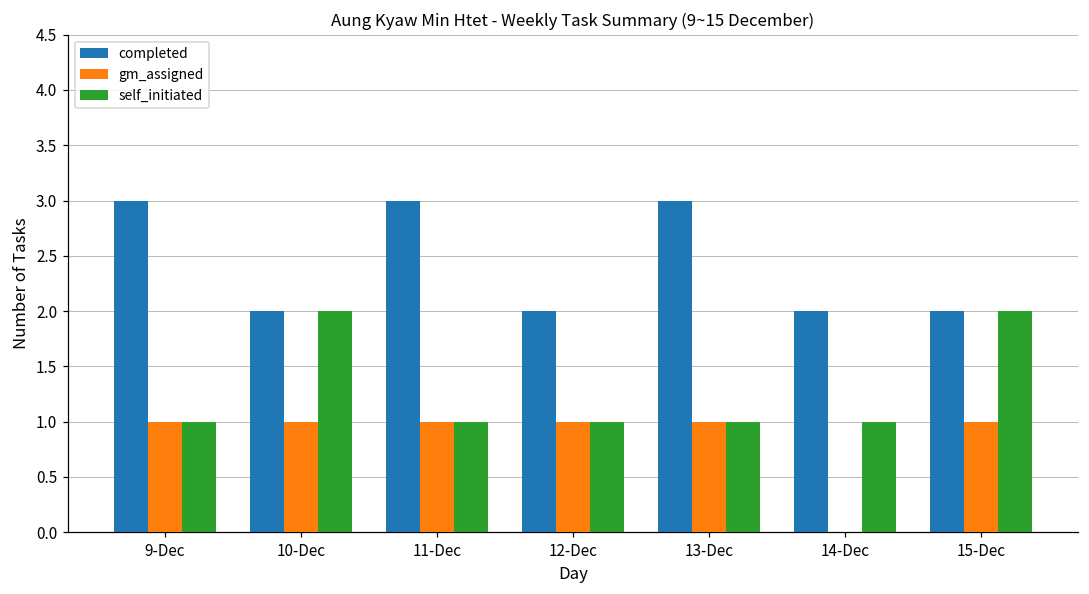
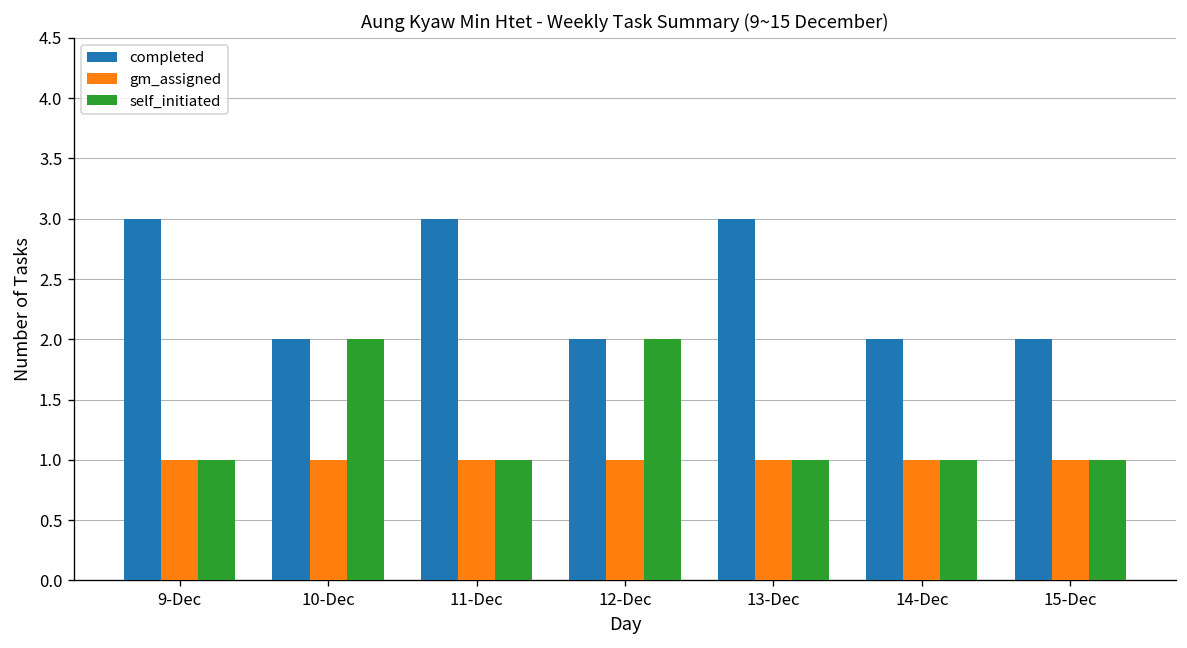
  {
    "completed": {
      "9-Dec": 3,
      "10-Dec": 2,
      "11-Dec": 3,
      "12-Dec": 2,
      "13-Dec": 3,
      "14-Dec": 2,
      "15-Dec": 2
    },
    "gm_assigned": {
      "9-Dec": 1,
      "10-Dec": 1,
      "11-Dec": 1,
      "12-Dec": 1,
      "13-Dec": 1,
-     "14-Dec": 0,
+     "14-Dec": 1,
      "15-Dec": 1
    },
    "self_initiated": {
      "9-Dec": 1,
      "10-Dec": 2,
      "11-Dec": 1,
-     "12-Dec": 1,
+     "12-Dec": 2,
      "13-Dec": 1,
      "14-Dec": 1,
-     "15-Dec": 2
+     "15-Dec": 1
    }
  }
